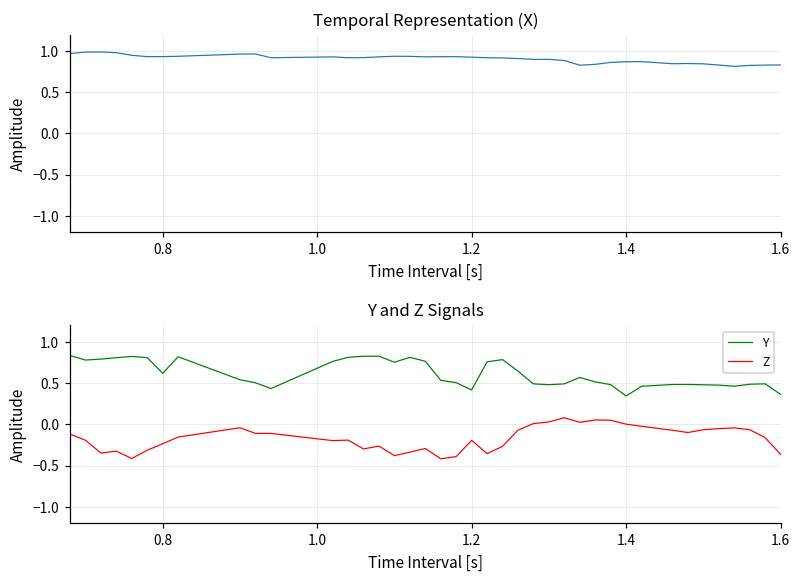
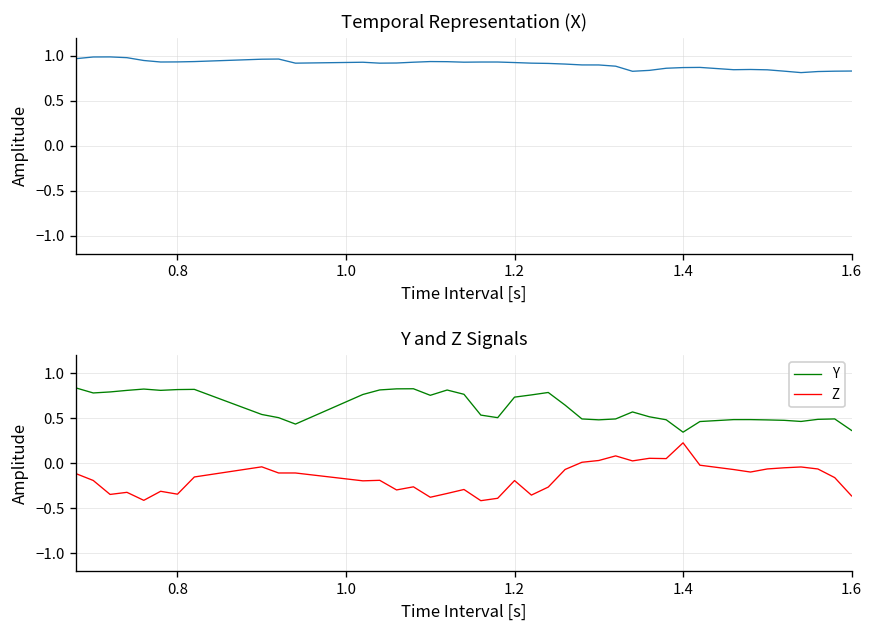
  {
    "Temporal Representation (X)": {
      "0.8": 0.9,
      "1.2": 0.9,
      "1.4": 0.9,
      "1.6": 0.8
    },
    "Y and Z Signals": {
      "Y": {
-       "0.8": 0.6,
-       "1.2": 0.4,
+       "0.8": 0.8,
+       "1.2": 0.7,
        "1.4": 0.3,
        "1.6": 0.4
      },
      "Z": {
-       "0.8": -0.2,
+       "0.8": -0.3,
        "1.2": -0.2,
-       "1.4": 0.0,
+       "1.4": 0.2,
        "1.6": -0.4
      }
    }
  }
